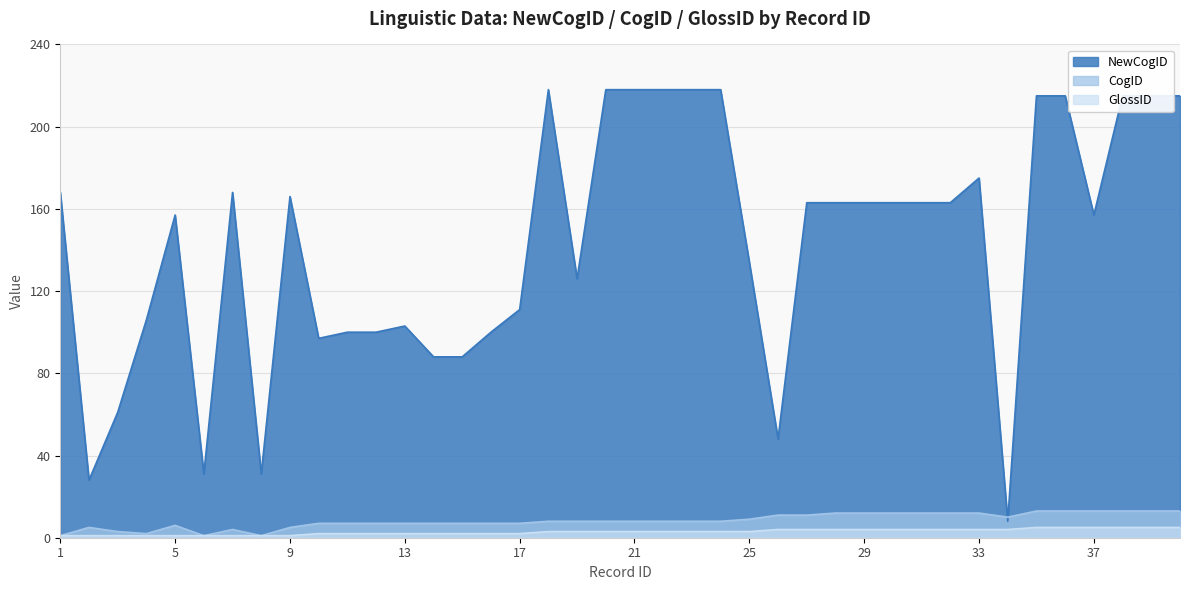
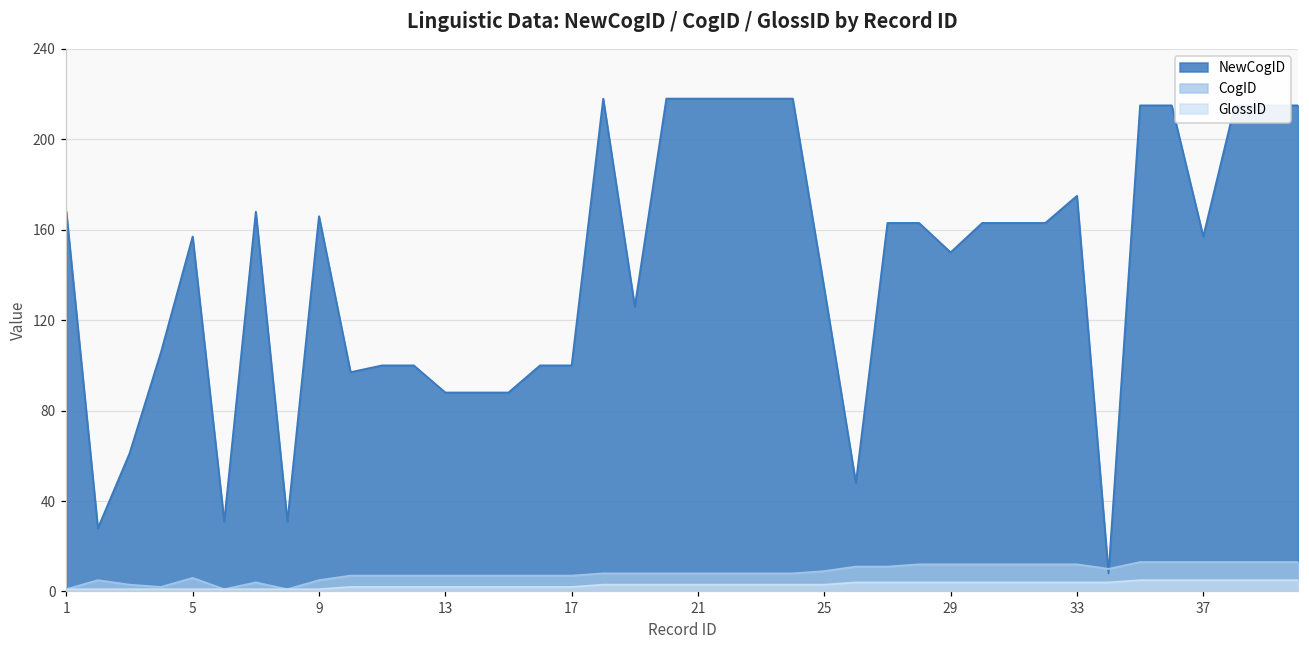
  {
    "NewCogID": {
      "1": 168,
      "5": 157,
      "9": 166,
-     "13": 103,
-     "17": 111,
+     "13": 88,
+     "17": 100,
      "21": 218,
      "25": 134,
-     "29": 163,
+     "29": 150,
      "33": 175,
      "37": 157
    }
  }
